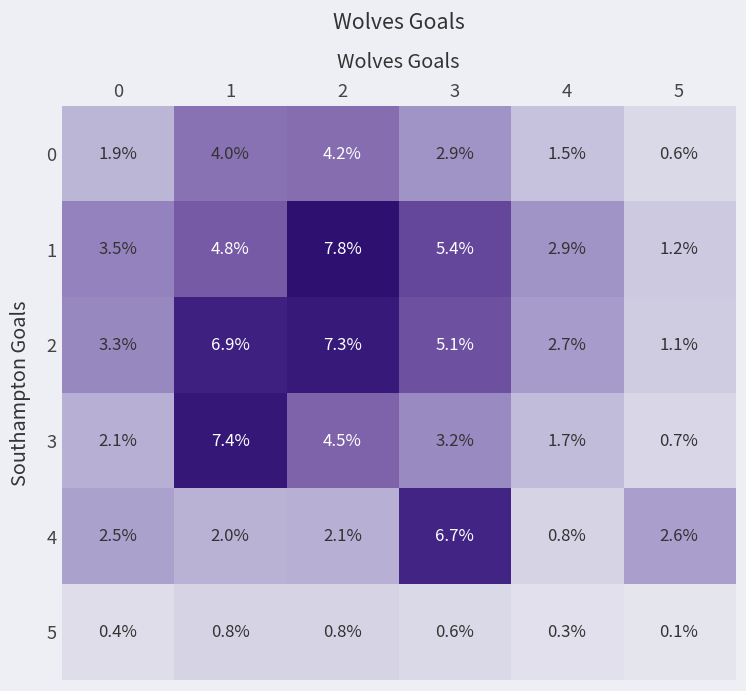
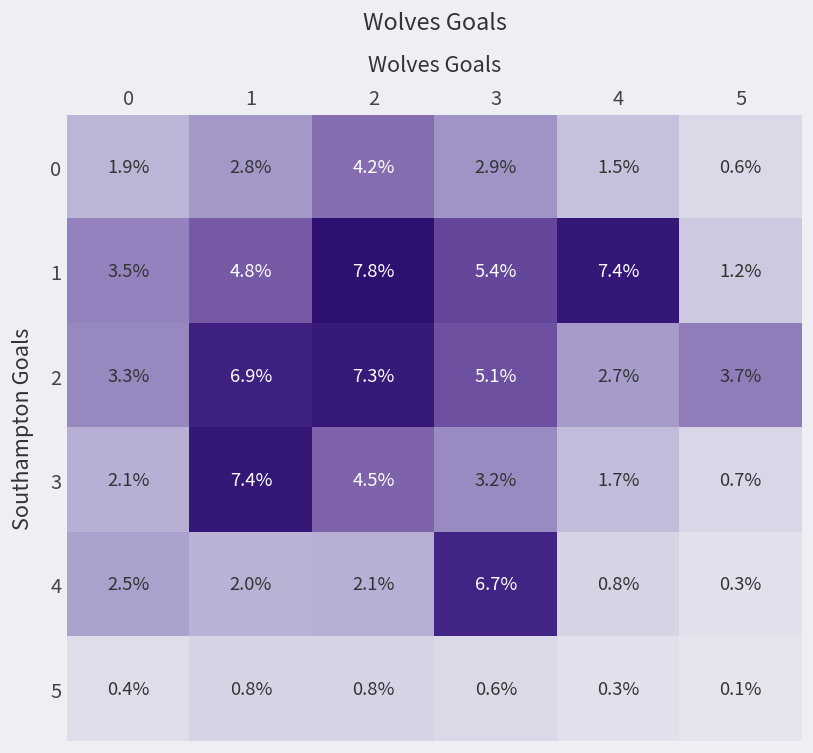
  {
    "0": {
      "0": "1.9%",
-     "1": "4.0%",
+     "1": "2.8%",
      "2": "4.2%",
      "3": "2.9%",
      "4": "1.5%",
      "5": "0.6%"
    },
    "1": {
      "0": "3.5%",
      "1": "4.8%",
      "2": "7.8%",
      "3": "5.4%",
-     "4": "2.9%",
+     "4": "7.4%",
      "5": "1.2%"
    },
    "2": {
      "0": "3.3%",
      "1": "6.9%",
      "2": "7.3%",
      "3": "5.1%",
      "4": "2.7%",
-     "5": "1.1%"
+     "5": "3.7%"
    },
    "3": {
      "0": "2.1%",
      "1": "7.4%",
      "2": "4.5%",
      "3": "3.2%",
      "4": "1.7%",
      "5": "0.7%"
    },
    "4": {
      "0": "2.5%",
      "1": "2.0%",
      "2": "2.1%",
      "3": "6.7%",
      "4": "0.8%",
-     "5": "2.6%"
+     "5": "0.3%"
    },
    "5": {
      "0": "0.4%",
      "1": "0.8%",
      "2": "0.8%",
      "3": "0.6%",
      "4": "0.3%",
      "5": "0.1%"
    }
  }
